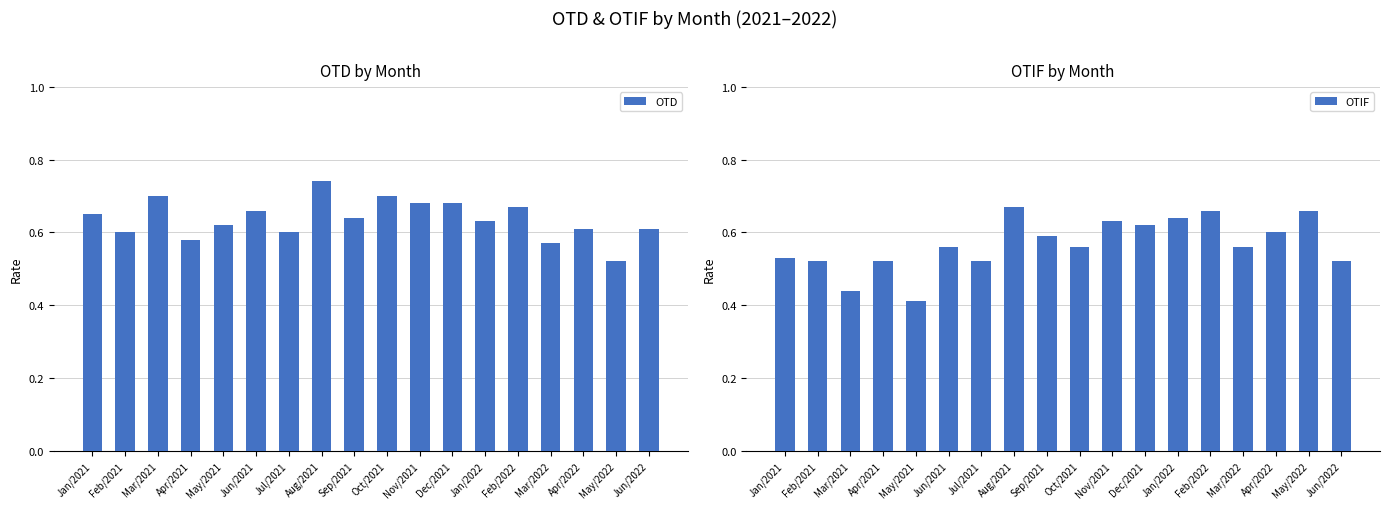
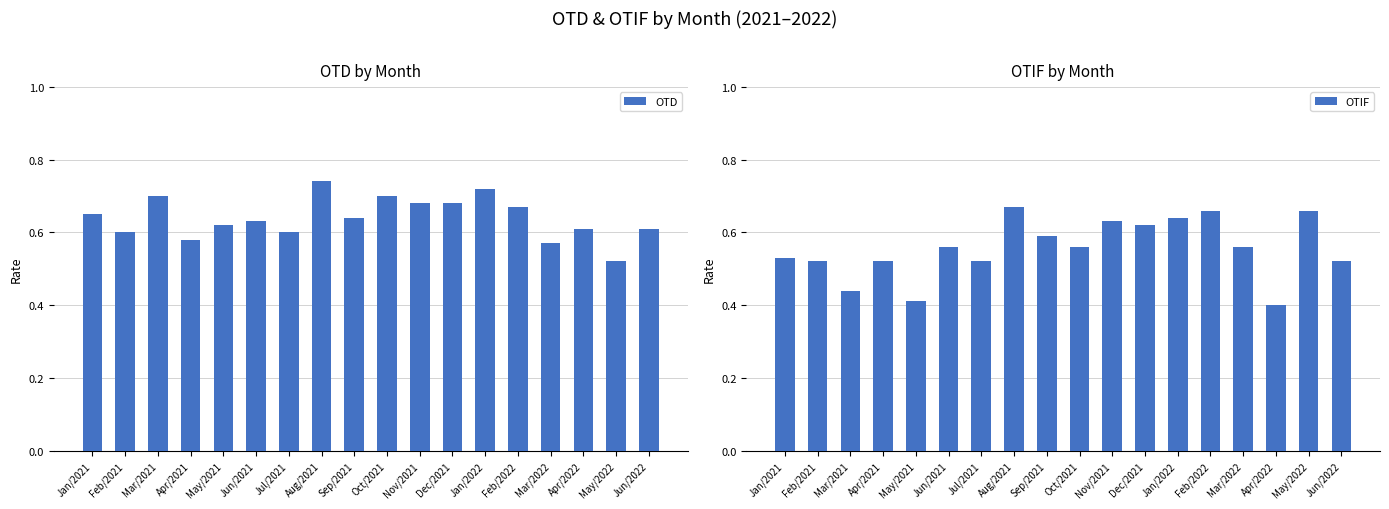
  {
    "OTD by Month": {
      "Jan/2021": 0.65,
      "Feb/2021": 0.60,
      "Mar/2021": 0.70,
      "Apr/2021": 0.58,
      "May/2021": 0.62,
-     "Jun/2021": 0.66,
+     "Jun/2021": 0.63,
      "Jul/2021": 0.60,
      "Aug/2021": 0.74,
      "Sep/2021": 0.64,
      "Oct/2021": 0.70,
      "Nov/2021": 0.68,
      "Dec/2021": 0.68,
-     "Jan/2022": 0.63,
+     "Jan/2022": 0.72,
      "Feb/2022": 0.67,
      "Mar/2022": 0.57,
      "Apr/2022": 0.61,
      "May/2022": 0.52,
      "Jun/2022": 0.61
    },
    "OTIF by Month": {
      "Jan/2021": 0.53,
      "Feb/2021": 0.52,
      "Mar/2021": 0.44,
      "Apr/2021": 0.52,
      "May/2021": 0.41,
      "Jun/2021": 0.56,
      "Jul/2021": 0.52,
      "Aug/2021": 0.67,
      "Sep/2021": 0.59,
      "Oct/2021": 0.56,
      "Nov/2021": 0.63,
      "Dec/2021": 0.62,
      "Jan/2022": 0.64,
      "Feb/2022": 0.66,
      "Mar/2022": 0.56,
-     "Apr/2022": 0.6,
+     "Apr/2022": 0.4,
      "May/2022": 0.66,
      "Jun/2022": 0.52
    }
  }
